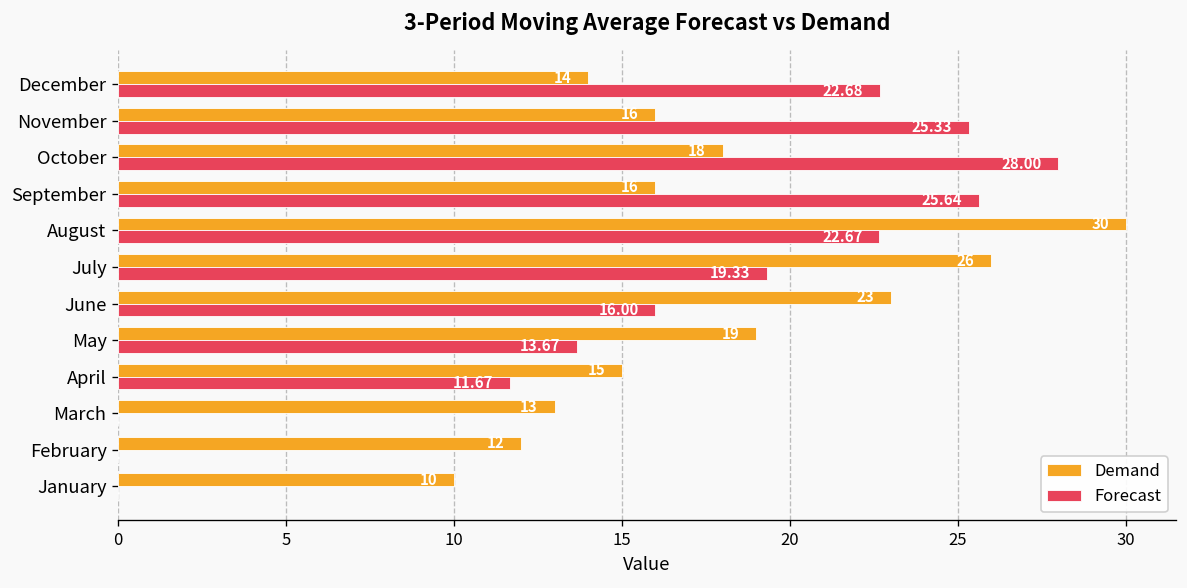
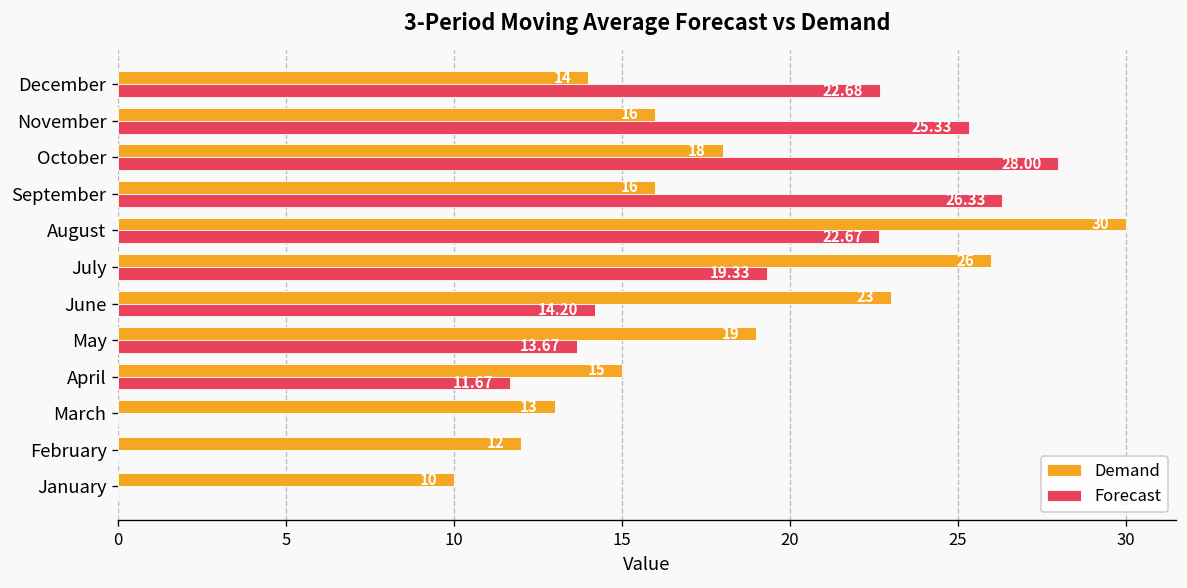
  {
    "Demand": {
      "December": 14,
      "November": 16,
      "October": 18,
      "September": 16,
      "August": 30,
      "July": 26,
      "June": 23,
      "May": 19,
      "April": 15,
      "March": 13,
      "February": 12,
      "January": 10
    },
    "Forecast": {
      "December": 22.68,
      "November": 25.33,
      "October": 28.00,
-     "September": 25.64,
+     "September": 26.33,
      "August": 22.67,
      "July": 19.33,
-     "June": 16.00,
+     "June": 14.20,
      "May": 13.67,
      "April": 11.67
    }
  }
